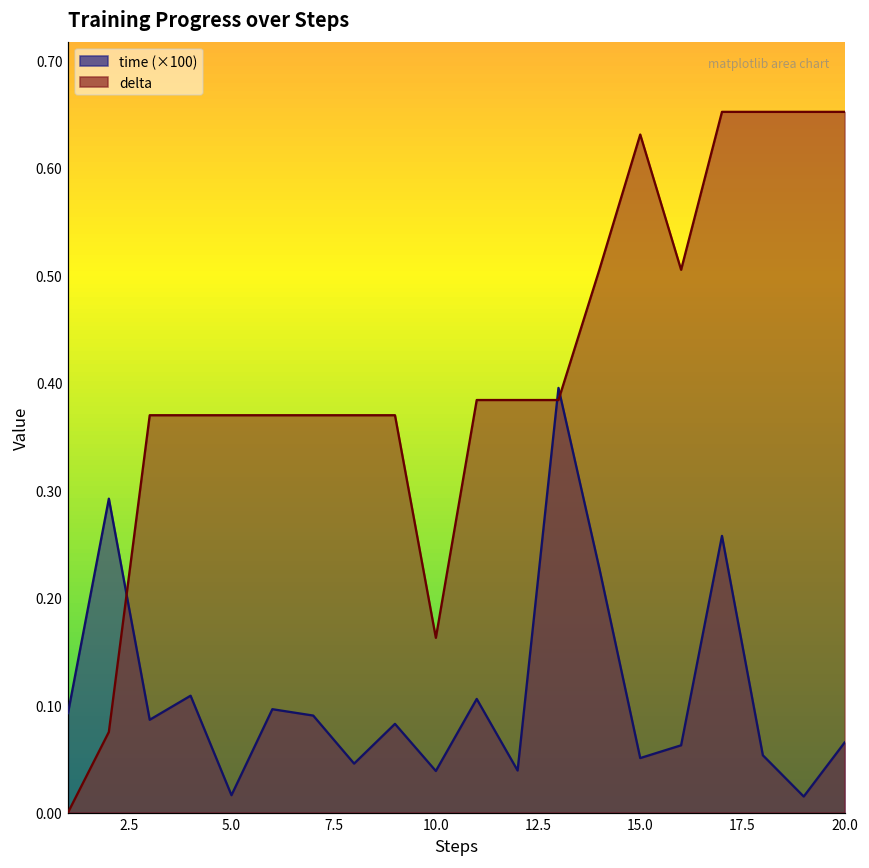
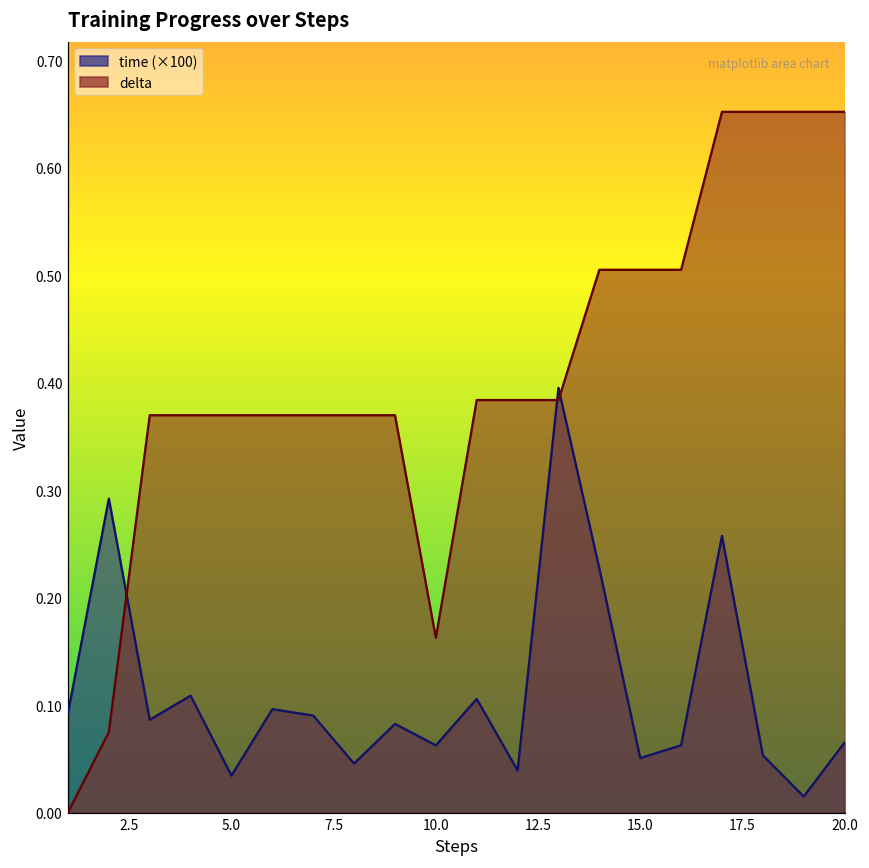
  {
    "time (×100)": {
-     "5.0": 0.02,
-     "10.0": 0.04,
+     "5.0": 0.03,
+     "10.0": 0.06,
      "15.0": 0.05,
      "20.0": 0.07
    },
    "delta": {
      "5.0": 0.37,
      "10.0": 0.16,
-     "15.0": 0.63,
+     "15.0": 0.51,
      "20.0": 0.65
    }
  }
